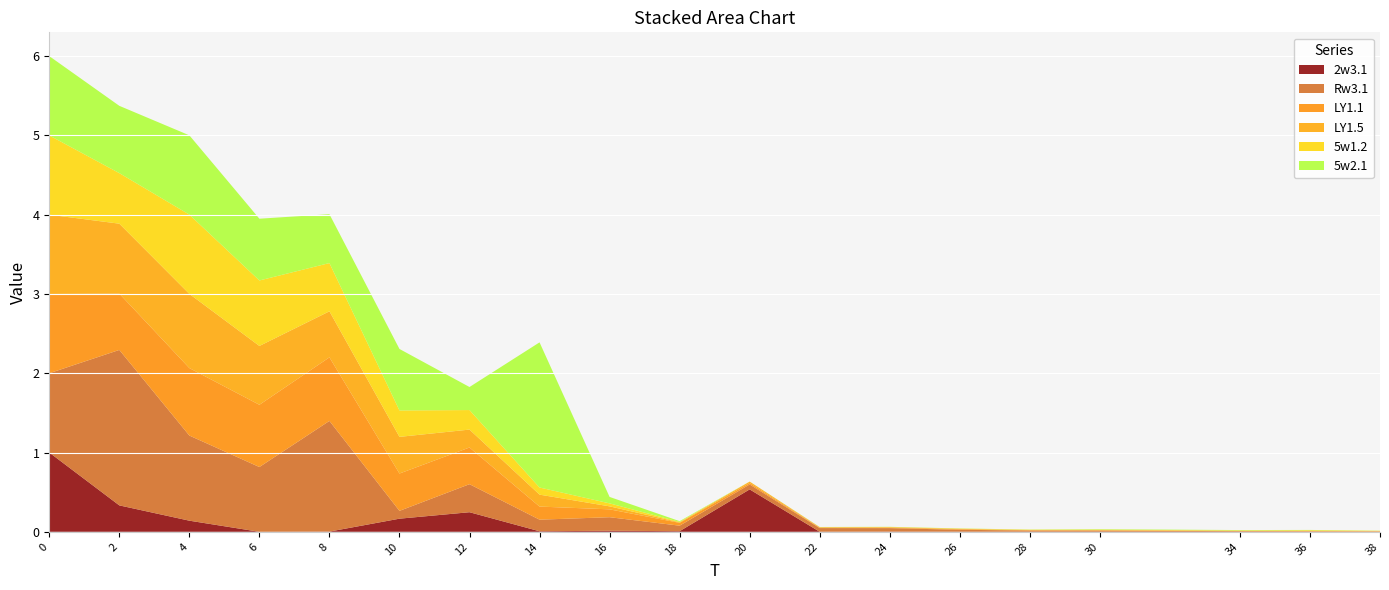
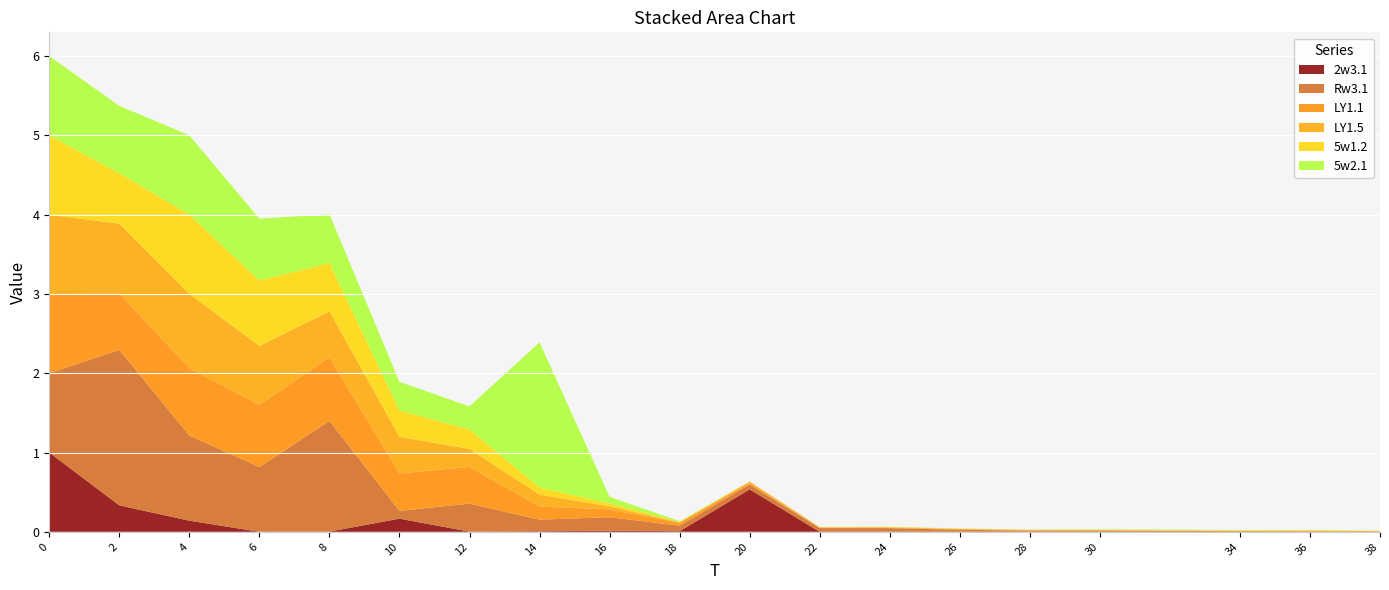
  {
    "2w3.1": {
      "0": 1.0,
      "2": 0.3,
      "4": 0.1,
      "6": 0.0,
      "10": 0.2,
-     "12": 0.2,
+     "12": 0.0,
      "20": 0.5
    },
    "Rw3.1": {
      "0": 1.0,
      "2": 2.0,
      "4": 1.1,
      "6": 0.8,
      "8": 1.4,
      "10": 0.1,
      "12": 0.4,
      "14": 0.1,
      "16": 0.2,
      "18": 0.1
    },
    "5w2.1": {
      "0": 1.0,
      "2": 0.8,
      "4": 1.0,
      "6": 0.8,
      "8": 0.6,
-     "10": 0.8,
+     "10": 0.4,
      "12": 0.3,
      "14": 1.8,
      "16": 0.1
    }
  }
